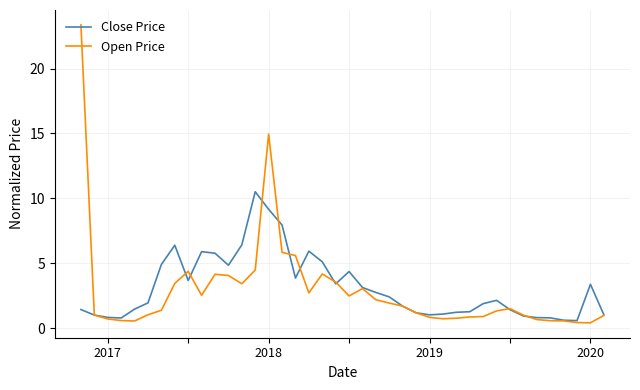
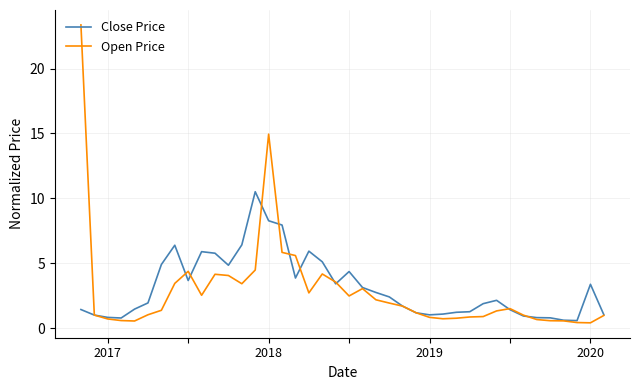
  {
    "Close Price": {
-     "2018": 9.2,
+     "2018": 8.3,
      "2019": 1.0,
      "2020": 3.4
    },
    "Open Price": {
      "2018": 14.9,
      "2019": 0.8,
      "2020": 0.4
    }
  }
